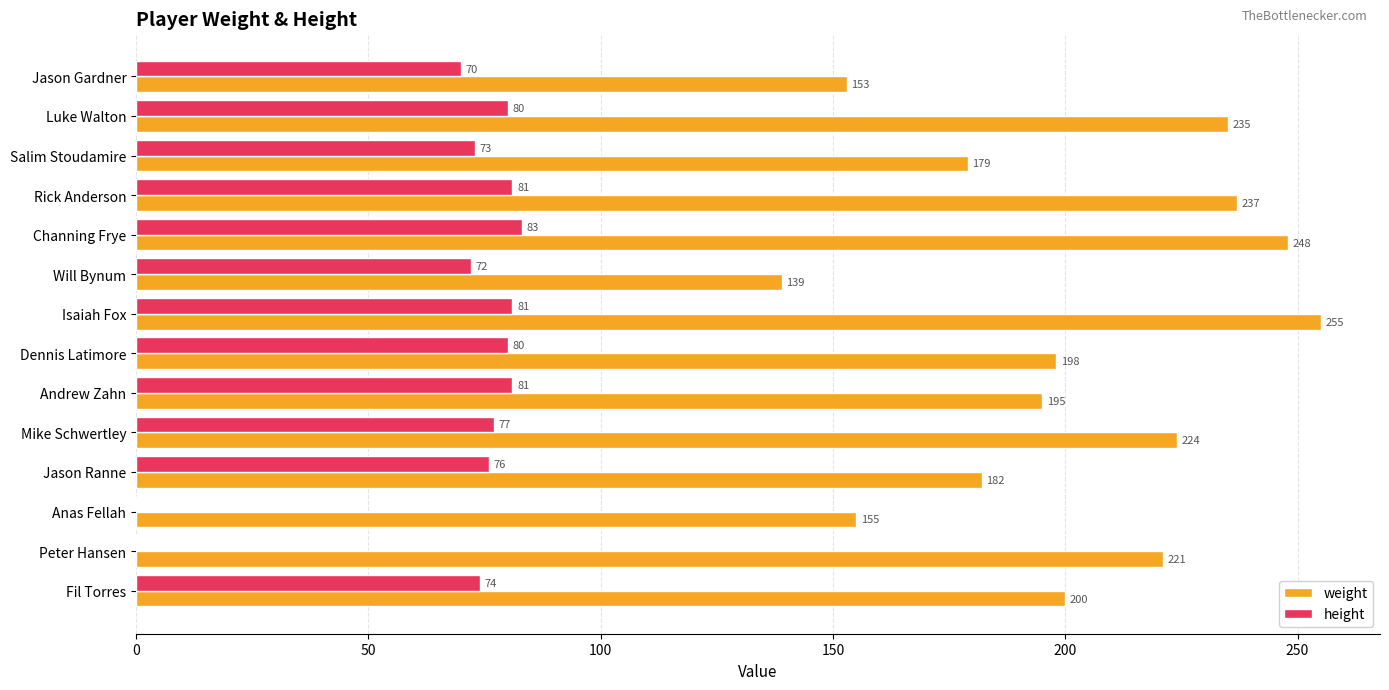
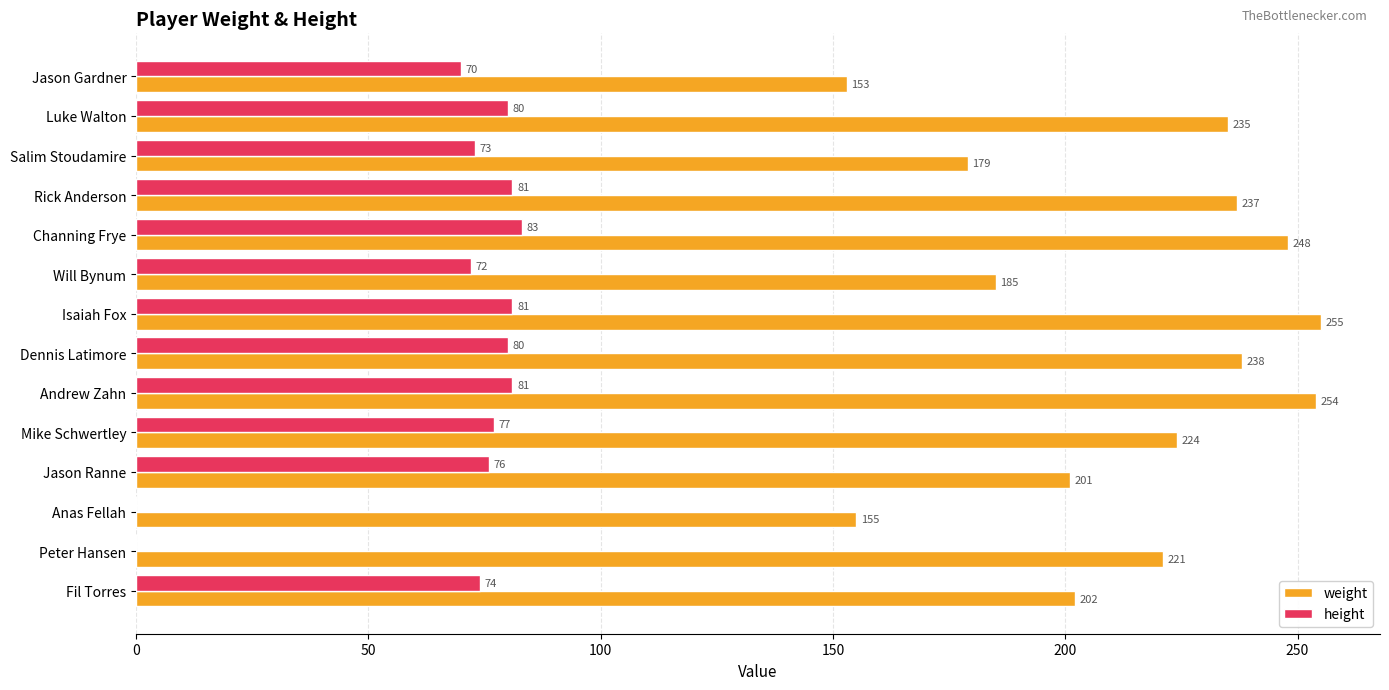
  {
    "weight": {
      "Jason Gardner": 153,
      "Luke Walton": 235,
      "Salim Stoudamire": 179,
      "Rick Anderson": 237,
      "Channing Frye": 248,
-     "Will Bynum": 139,
+     "Will Bynum": 185,
      "Isaiah Fox": 255,
-     "Dennis Latimore": 198,
-     "Andrew Zahn": 195,
+     "Dennis Latimore": 238,
+     "Andrew Zahn": 254,
      "Mike Schwertley": 224,
-     "Jason Ranne": 182,
+     "Jason Ranne": 201,
      "Anas Fellah": 155,
      "Peter Hansen": 221,
-     "Fil Torres": 200
+     "Fil Torres": 202
    },
    "height": {
      "Jason Gardner": 70,
      "Luke Walton": 80,
      "Salim Stoudamire": 73,
      "Rick Anderson": 81,
      "Channing Frye": 83,
      "Will Bynum": 72,
      "Isaiah Fox": 81,
      "Dennis Latimore": 80,
      "Andrew Zahn": 81,
      "Mike Schwertley": 77,
      "Jason Ranne": 76,
      "Fil Torres": 74
    }
  }
